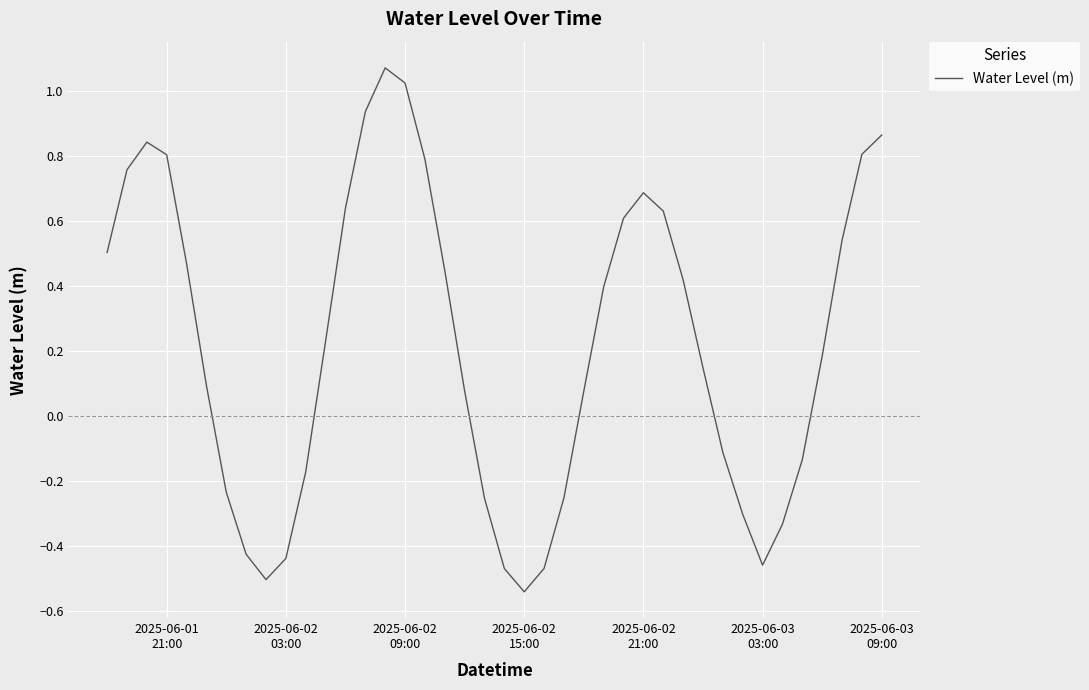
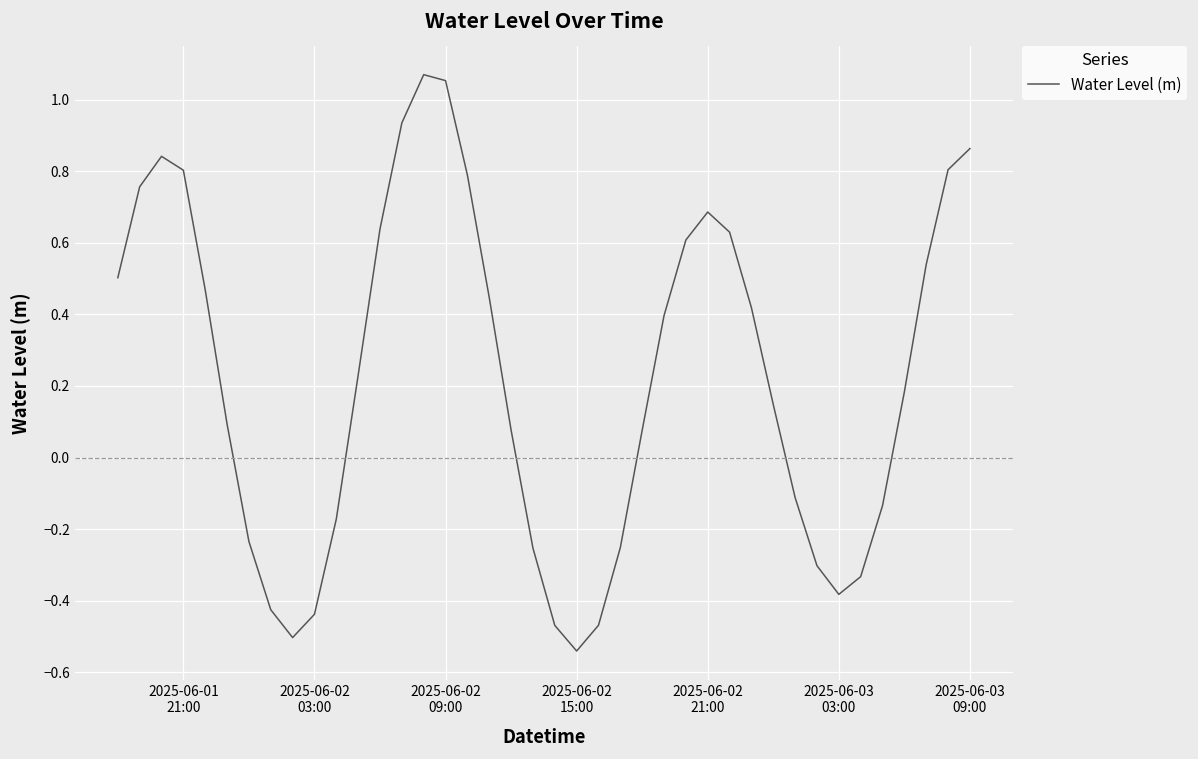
  {
    "2025-06-01 21:00": 0.80,
    "2025-06-02 03:00": -0.44,
-   "2025-06-02 09:00": 1.02,
+   "2025-06-02 09:00": 1.05,
    "2025-06-02 15:00": -0.54,
    "2025-06-02 21:00": 0.69,
-   "2025-06-03 03:00": -0.46,
+   "2025-06-03 03:00": -0.38,
    "2025-06-03 09:00": 0.86
  }
